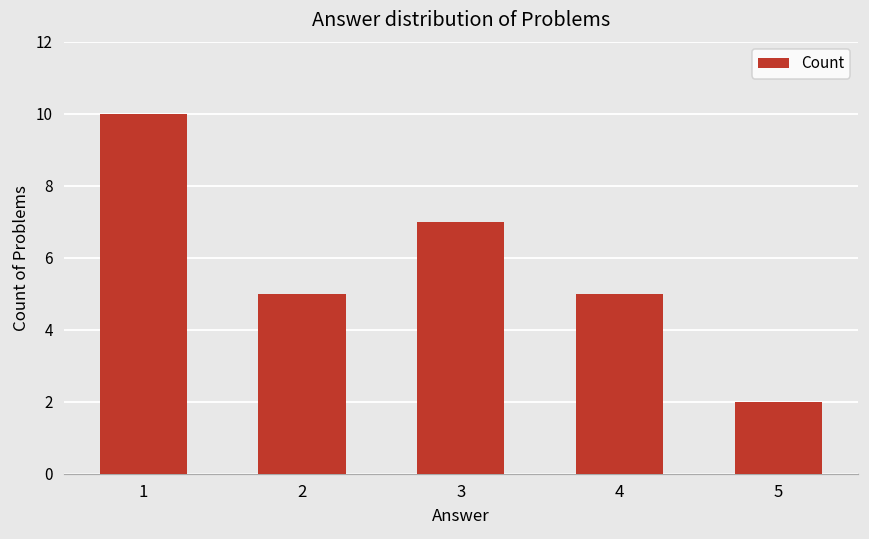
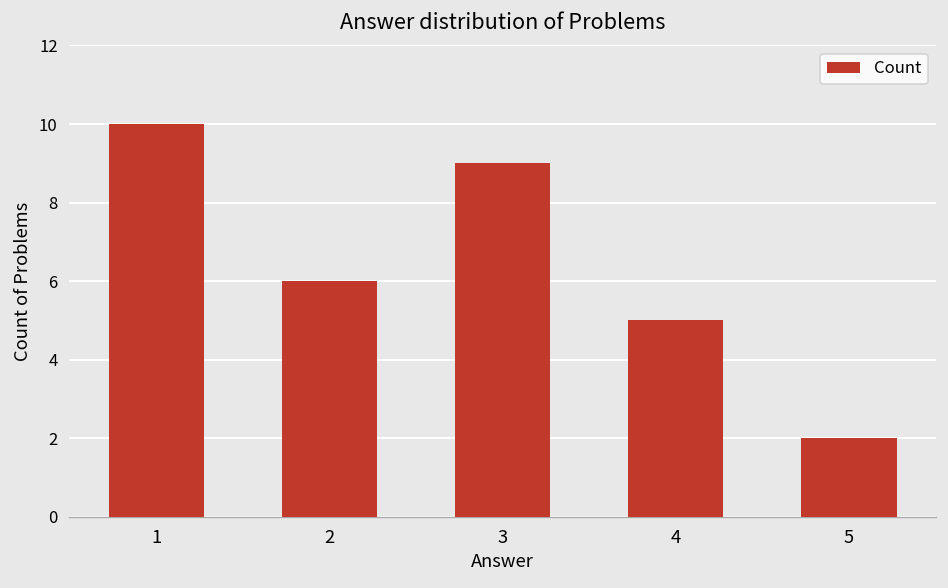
  {
    "1": 10,
-   "2": 5,
-   "3": 7,
+   "2": 6,
+   "3": 9,
    "4": 5,
    "5": 2
  }
